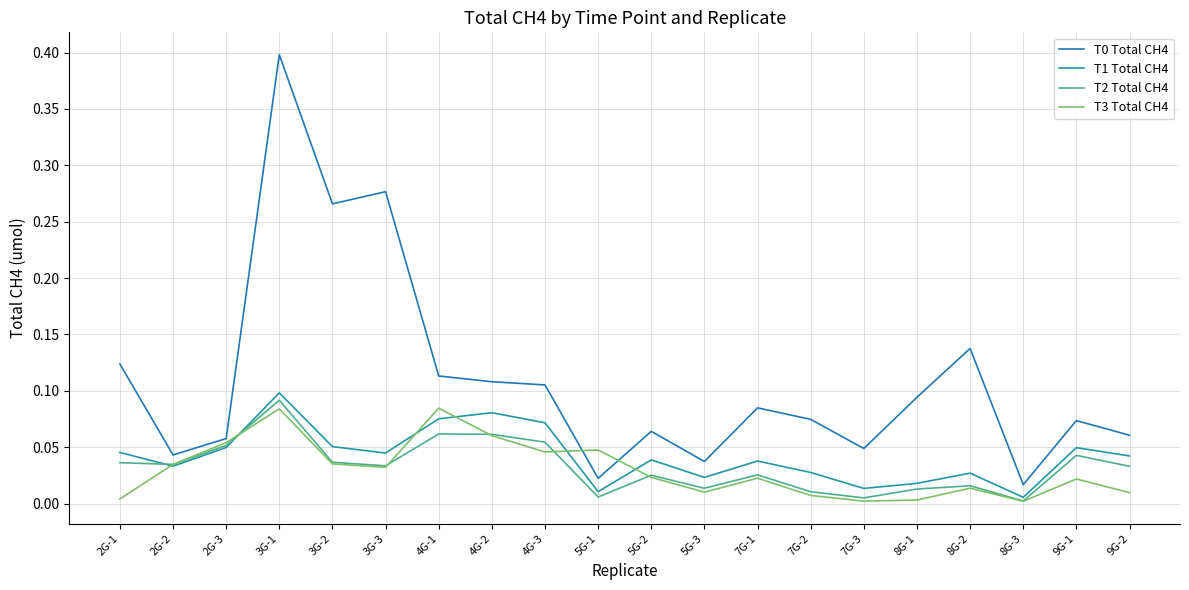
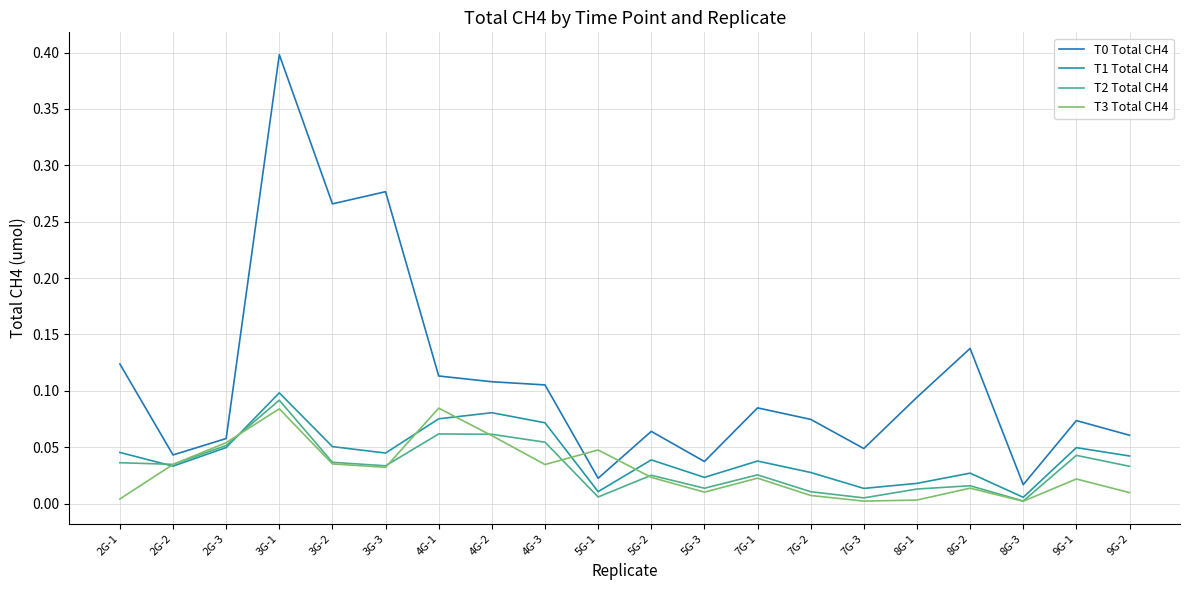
  {
    "T3 Total CH4": {
      "2G-1": 0.004,
      "2G-3": 0.054,
      "3G-1": 0.084,
      "4G-1": 0.085,
-     "4G-3": 0.046,
+     "4G-3": 0.035,
      "5G-1": 0.048,
      "5G-3": 0.010,
      "7G-1": 0.023,
      "7G-2": 0.007,
      "7G-3": 0.002,
      "8G-1": 0.003,
      "9G-1": 0.022,
      "9G-2": 0.010
    }
  }
